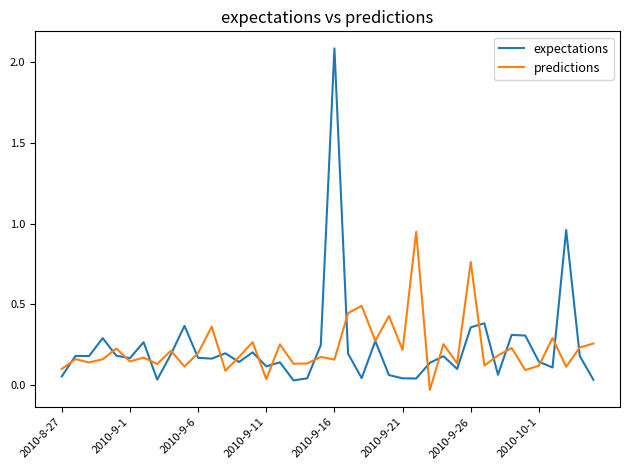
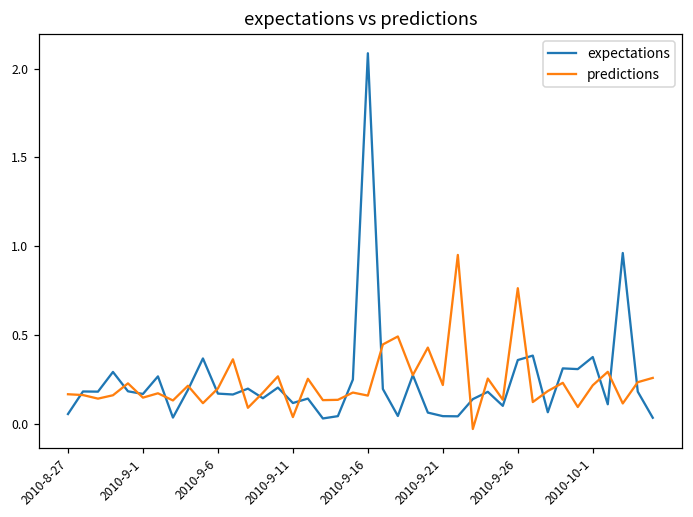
  {
    "expectations": {
      "2010-8-27": 0.05,
      "2010-9-1": 0.17,
      "2010-9-6": 0.17,
      "2010-9-11": 0.12,
      "2010-9-16": 2.09,
      "2010-9-21": 0.04,
      "2010-9-26": 0.36,
-     "2010-10-1": 0.15
+     "2010-10-1": 0.38
    },
    "predictions": {
-     "2010-8-27": 0.10,
+     "2010-8-27": 0.17,
      "2010-9-1": 0.15,
      "2010-9-6": 0.20,
      "2010-9-11": 0.04,
      "2010-9-16": 0.16,
      "2010-9-21": 0.22,
      "2010-9-26": 0.76,
-     "2010-10-1": 0.12
+     "2010-10-1": 0.22
    }
  }
